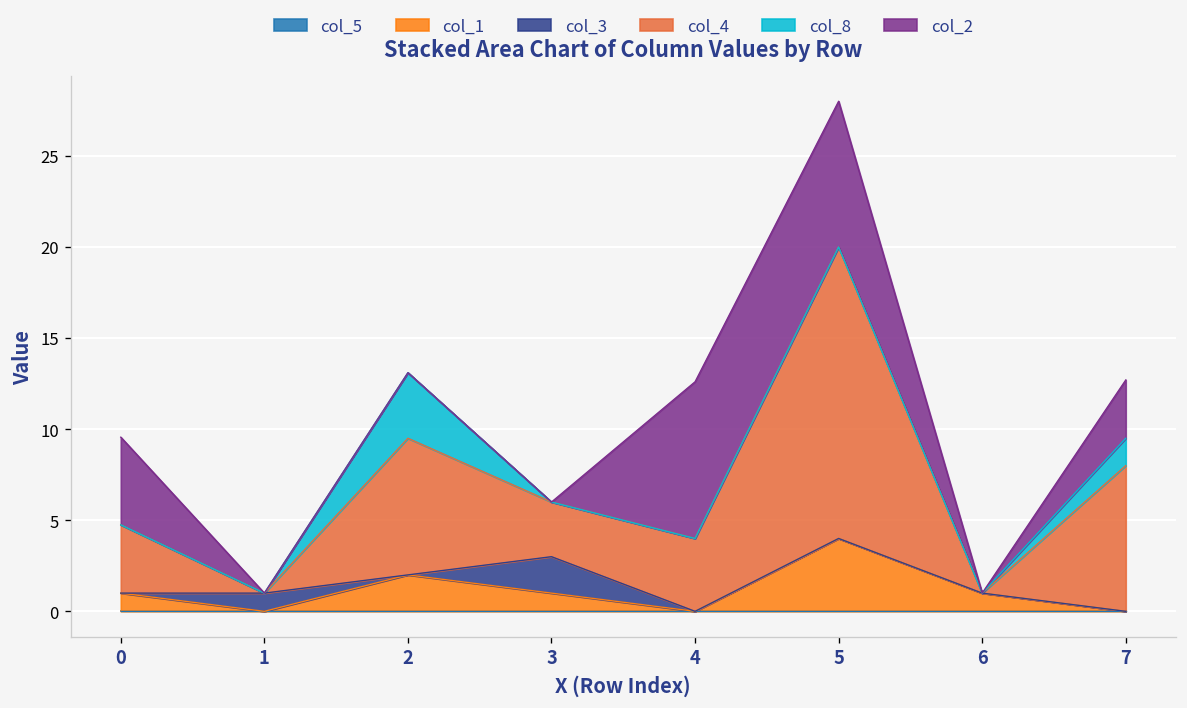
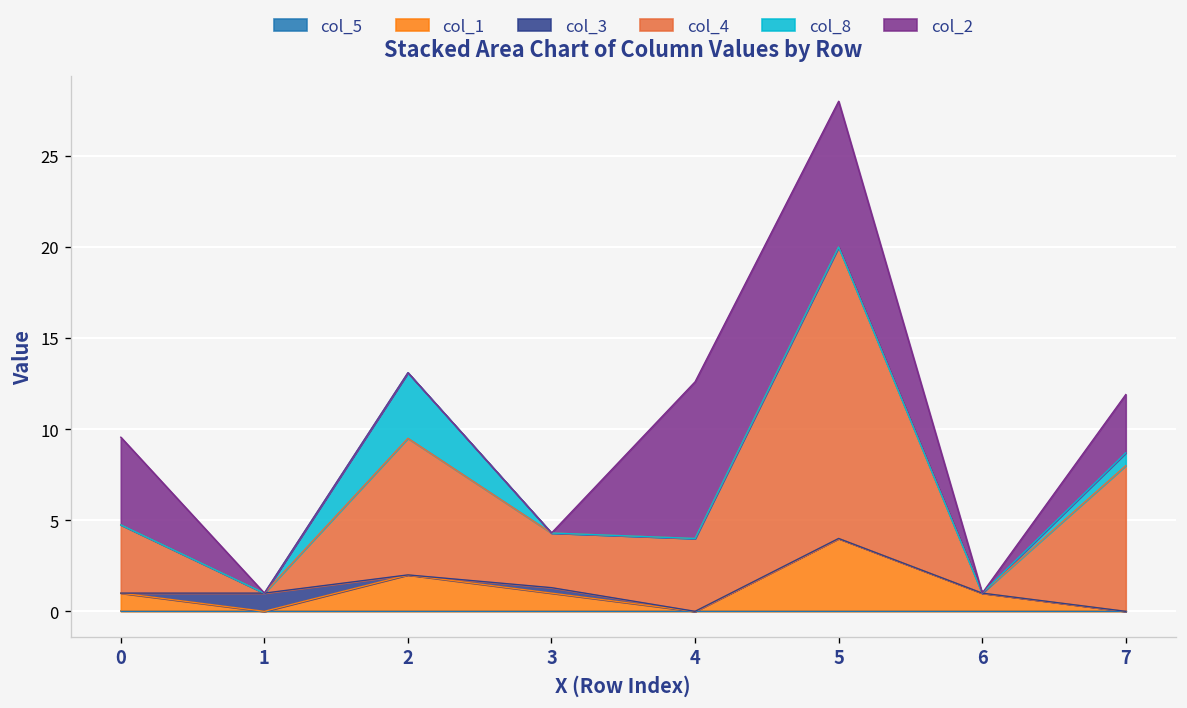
  {
    "col_5": {
      "0": 0.0,
      "2": 0.0,
      "3": 0.0,
      "5": 0.0,
      "6": 0.0
    },
    "col_3": {
-     "3": 2.0
+     "3": 0.3
    },
    "col_8": {
-     "7": 1.5
+     "7": 0.7
    },
    "col_2": {
      "0": 4.8,
      "4": 8.6,
      "5": 8.0,
      "7": 3.2
    }
  }
